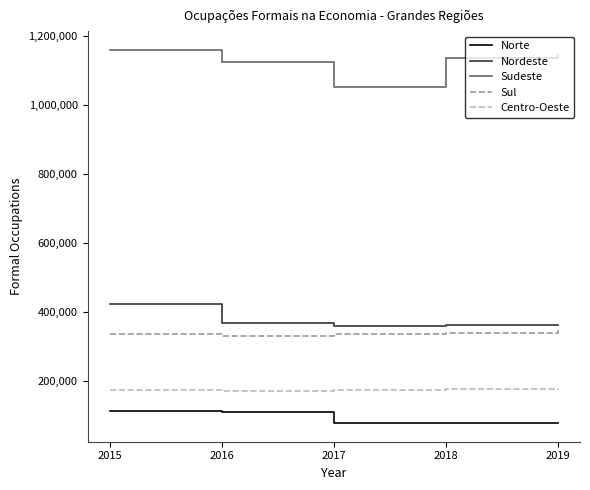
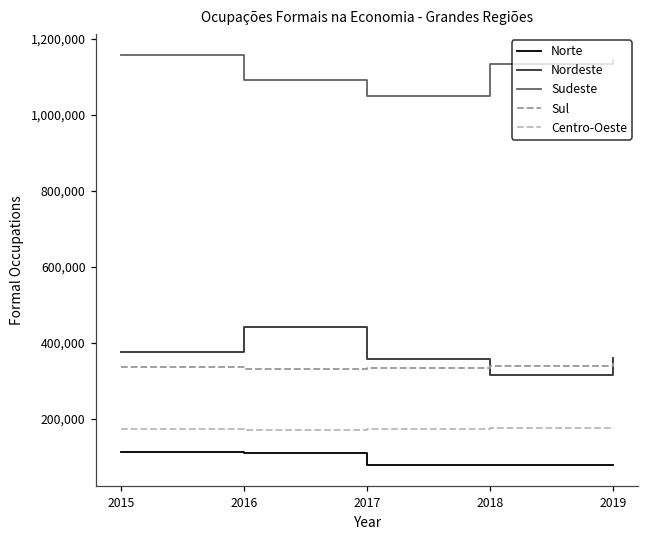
  {
    "Norte": {
      "2015": "110,000",
      "2016": "110,000",
      "2017": "80,000",
      "2018": "80,000",
      "2019": "80,000"
    },
    "Nordeste": {
-     "2015": "420,000",
-     "2016": "370,000",
+     "2015": "370,000",
+     "2016": "440,000",
      "2017": "360,000",
-     "2018": "360,000",
+     "2018": "320,000",
      "2019": "360,000"
    },
    "Sudeste": {
      "2015": "1,160,000",
-     "2016": "1,120,000",
+     "2016": "1,090,000",
      "2017": "1,050,000",
      "2018": "1,130,000"
    }
  }
